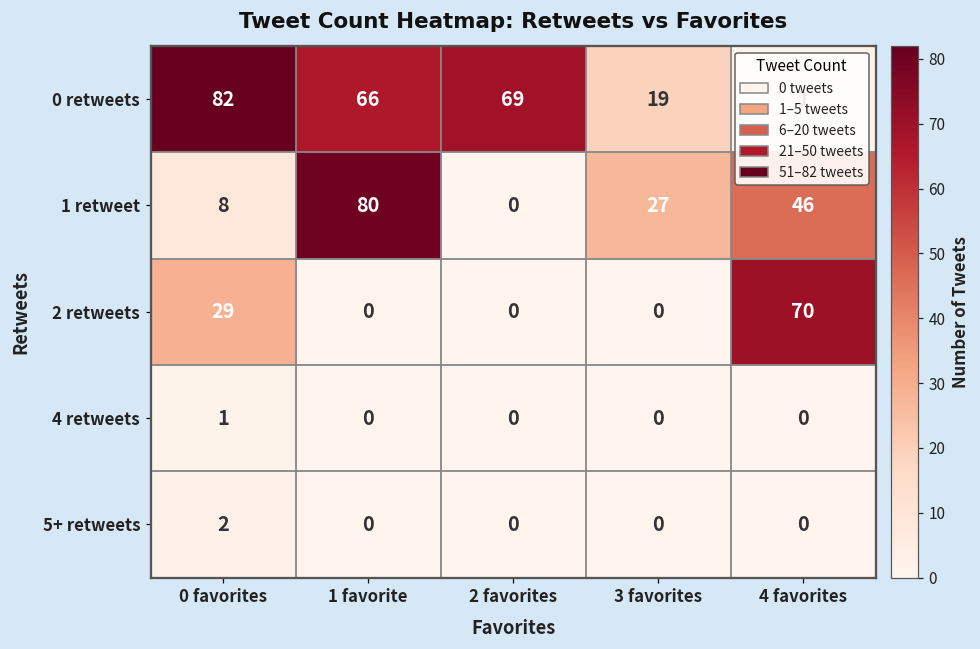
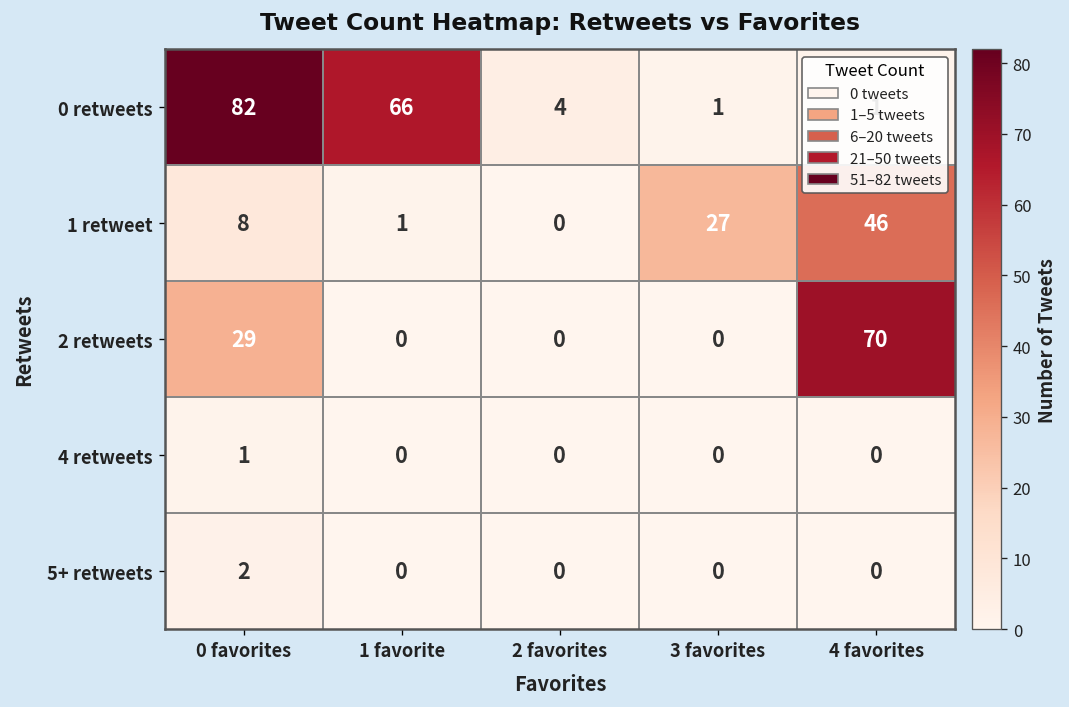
  {
    "0 retweets": {
      "0 favorites": 82,
      "1 favorite": 66,
-     "2 favorites": 69,
-     "3 favorites": 19
+     "2 favorites": 4,
+     "3 favorites": 1
    },
    "1 retweet": {
      "0 favorites": 8,
-     "1 favorite": 80,
+     "1 favorite": 1,
      "2 favorites": 0,
      "3 favorites": 27,
      "4 favorites": 46
    },
    "2 retweets": {
      "0 favorites": 29,
      "1 favorite": 0,
      "2 favorites": 0,
      "3 favorites": 0,
      "4 favorites": 70
    },
    "4 retweets": {
      "0 favorites": 1,
      "1 favorite": 0,
      "2 favorites": 0,
      "3 favorites": 0,
      "4 favorites": 0
    },
    "5+ retweets": {
      "0 favorites": 2,
      "1 favorite": 0,
      "2 favorites": 0,
      "3 favorites": 0,
      "4 favorites": 0
    }
  }
